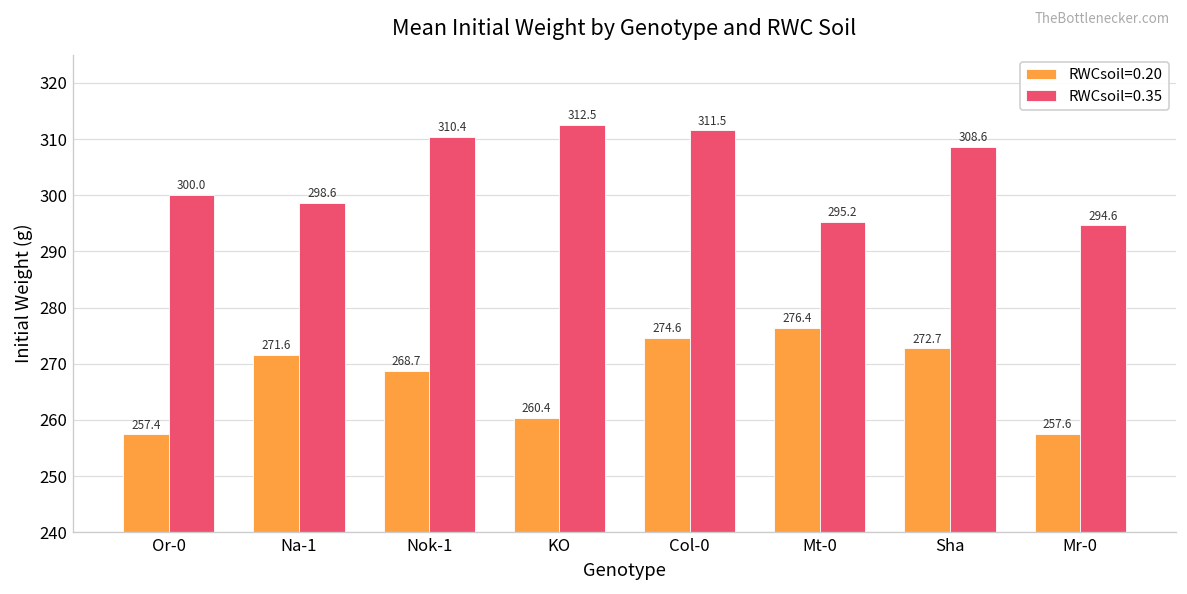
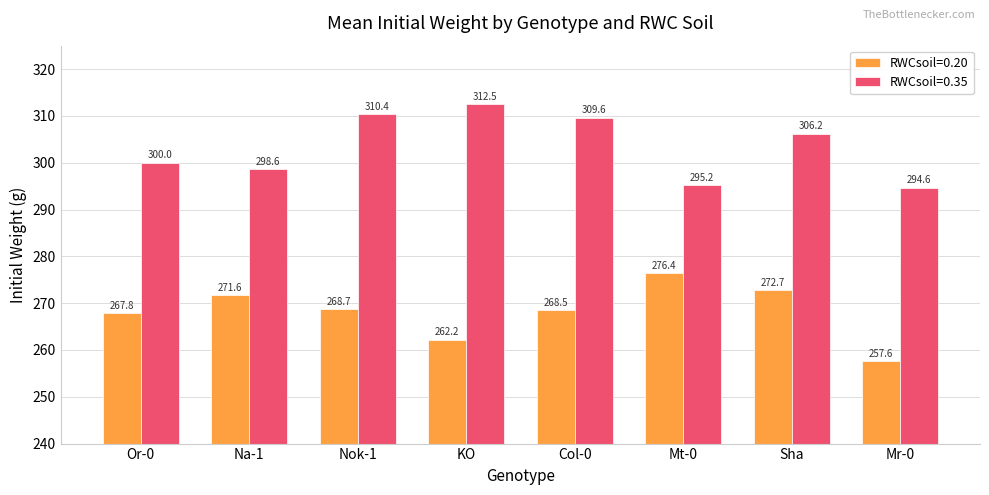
  {
    "RWCsoil=0.20": {
-     "Or-0": 257.4,
+     "Or-0": 267.8,
      "Na-1": 271.6,
      "Nok-1": 268.7,
-     "KO": 260.4,
-     "Col-0": 274.6,
+     "KO": 262.2,
+     "Col-0": 268.5,
      "Mt-0": 276.4,
      "Sha": 272.7,
      "Mr-0": 257.6
    },
    "RWCsoil=0.35": {
      "Or-0": 300.0,
      "Na-1": 298.6,
      "Nok-1": 310.4,
      "KO": 312.5,
-     "Col-0": 311.5,
+     "Col-0": 309.6,
      "Mt-0": 295.2,
-     "Sha": 308.6,
+     "Sha": 306.2,
      "Mr-0": 294.6
    }
  }
